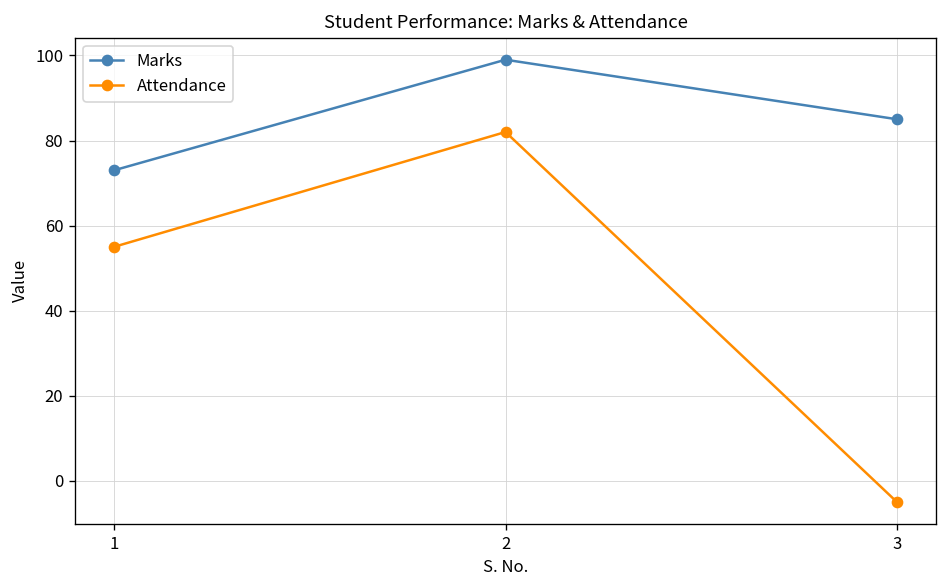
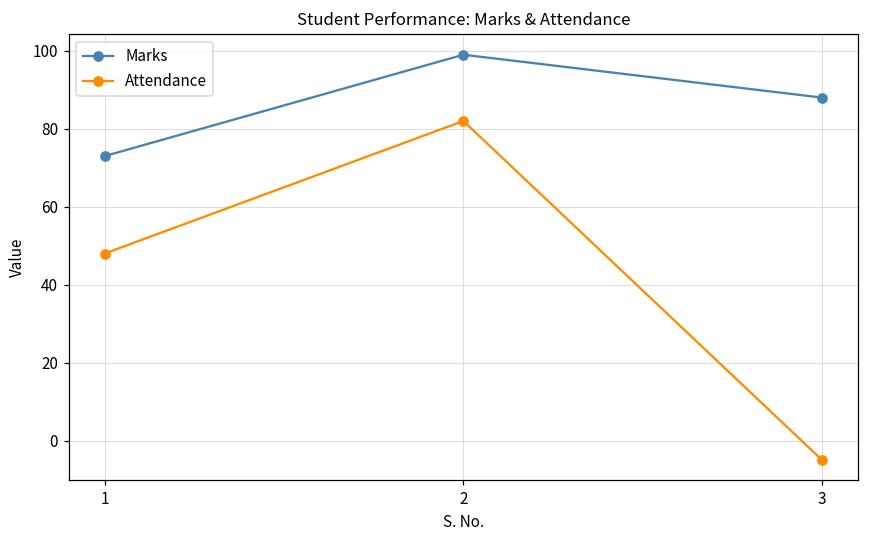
  {
    "Marks": {
      "1": 73,
      "2": 99,
-     "3": 85
+     "3": 88
    },
    "Attendance": {
-     "1": 55,
+     "1": 48,
      "2": 82,
      "3": -5
    }
  }
